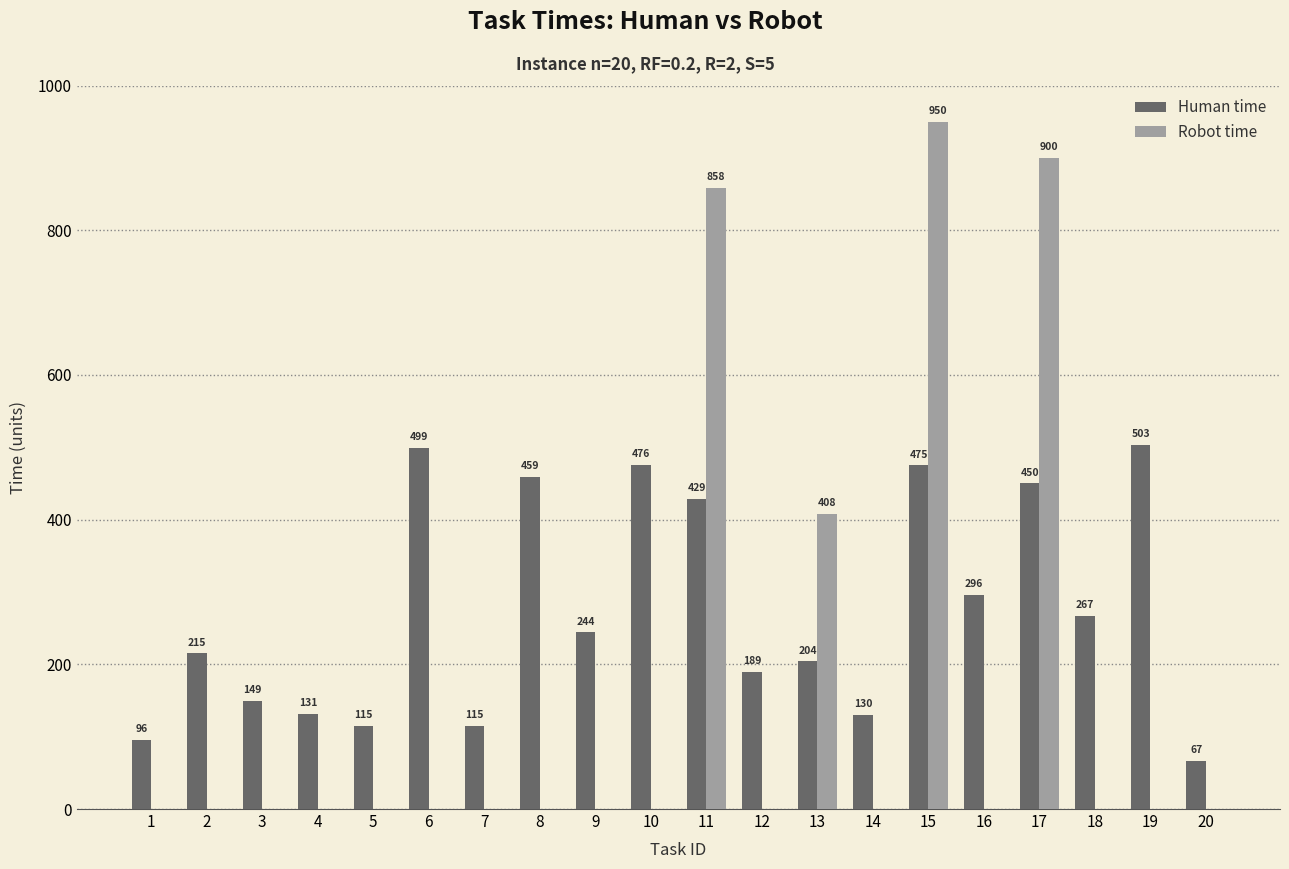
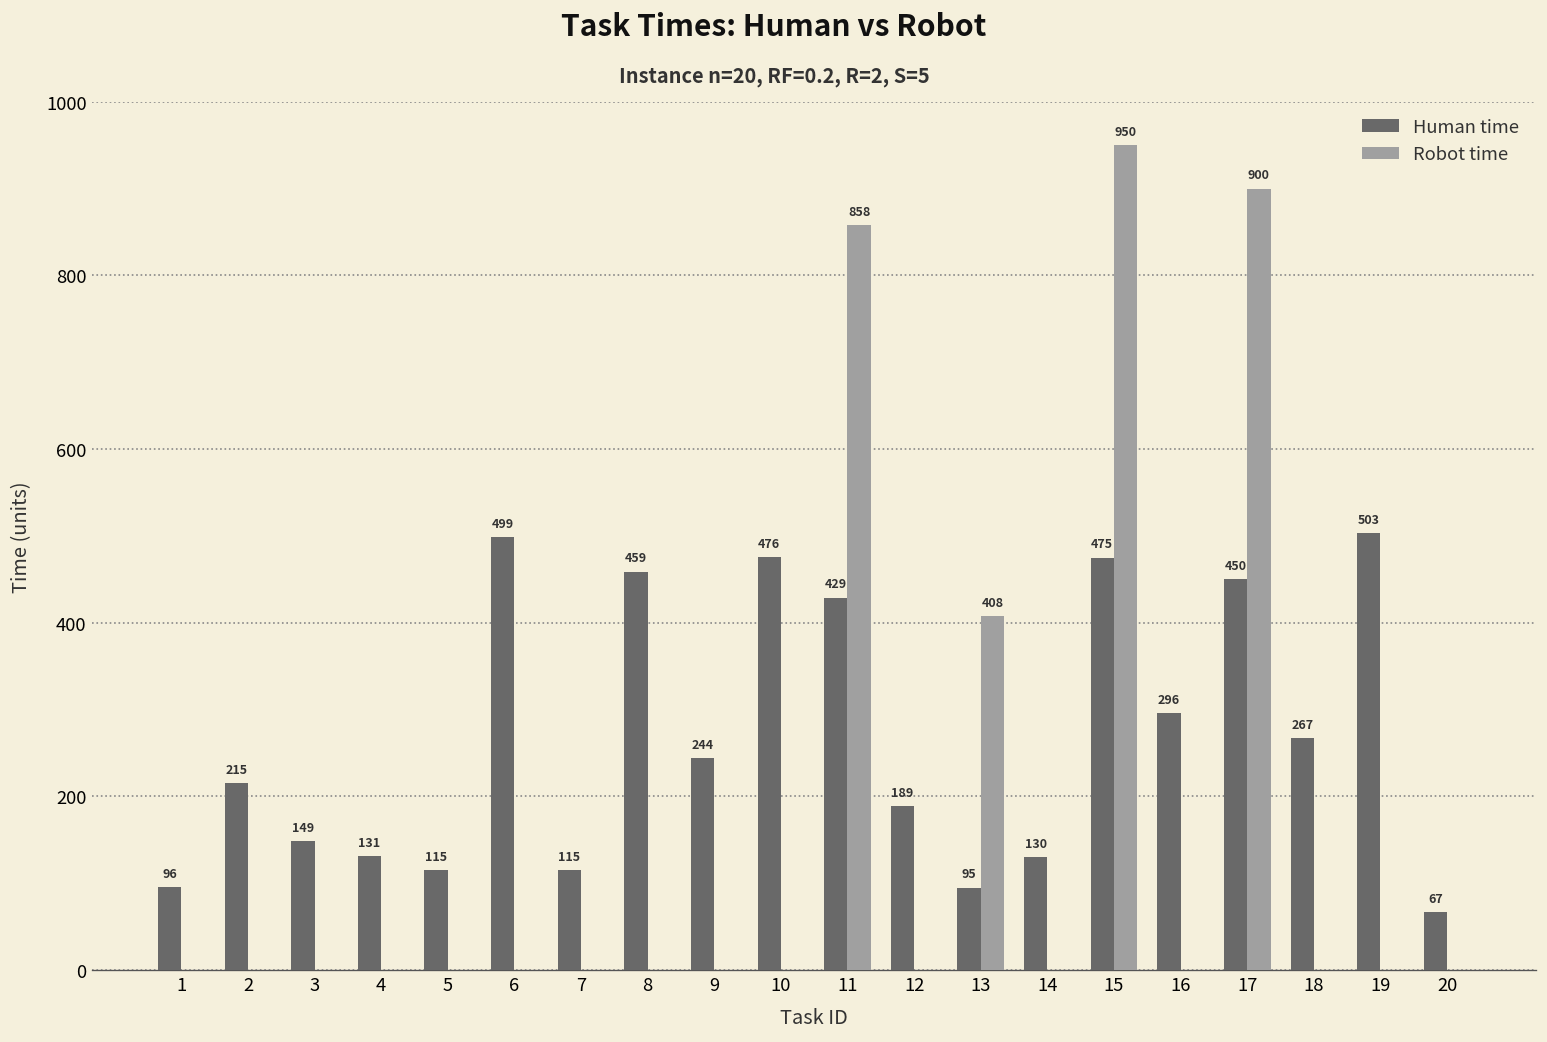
  {
    "Human time": {
      "1": 96,
      "2": 215,
      "3": 149,
      "4": 131,
      "5": 115,
      "6": 499,
      "7": 115,
      "8": 459,
      "9": 244,
      "10": 476,
      "11": 429,
      "12": 189,
-     "13": 204,
+     "13": 95,
      "14": 130,
      "15": 475,
      "16": 296,
      "17": 450,
      "18": 267,
      "19": 503,
      "20": 67
    },
    "Robot time": {
      "11": 858,
      "13": 408,
      "15": 950,
      "17": 900
    }
  }
